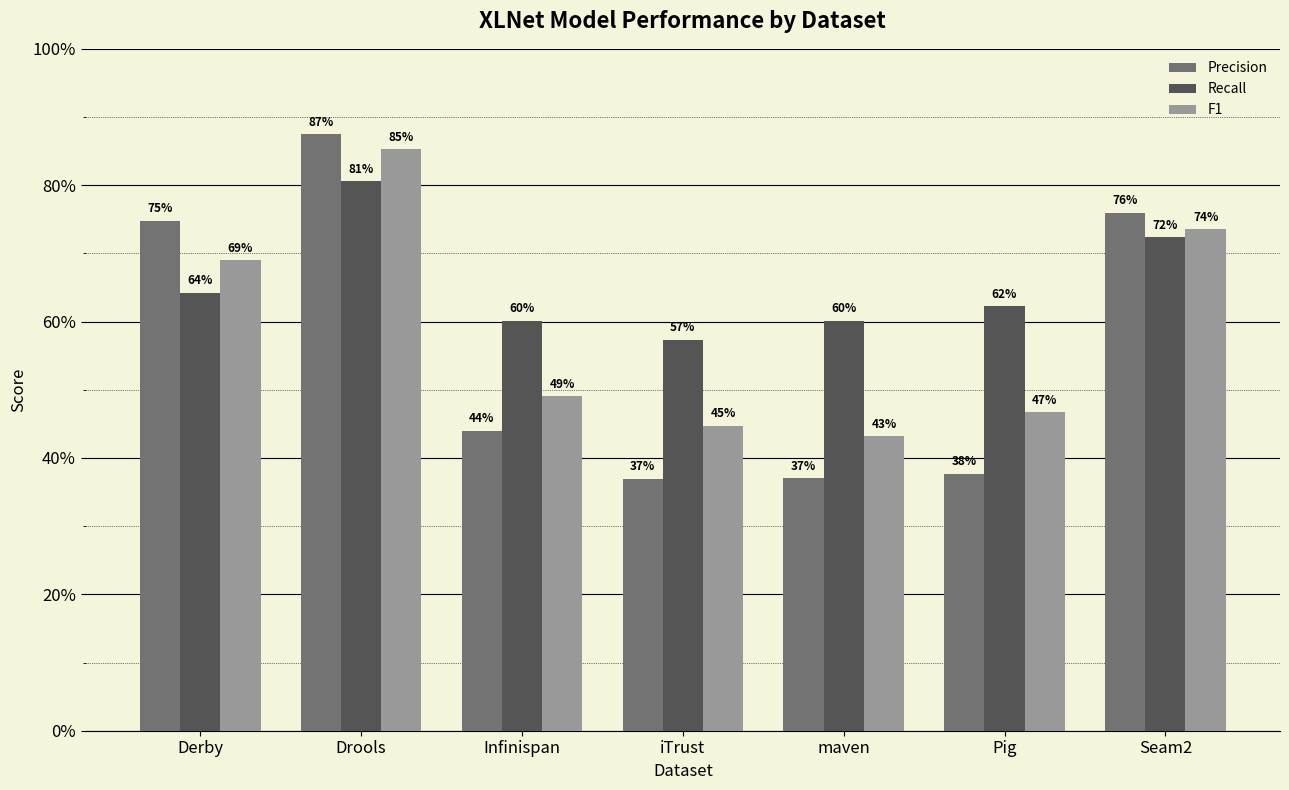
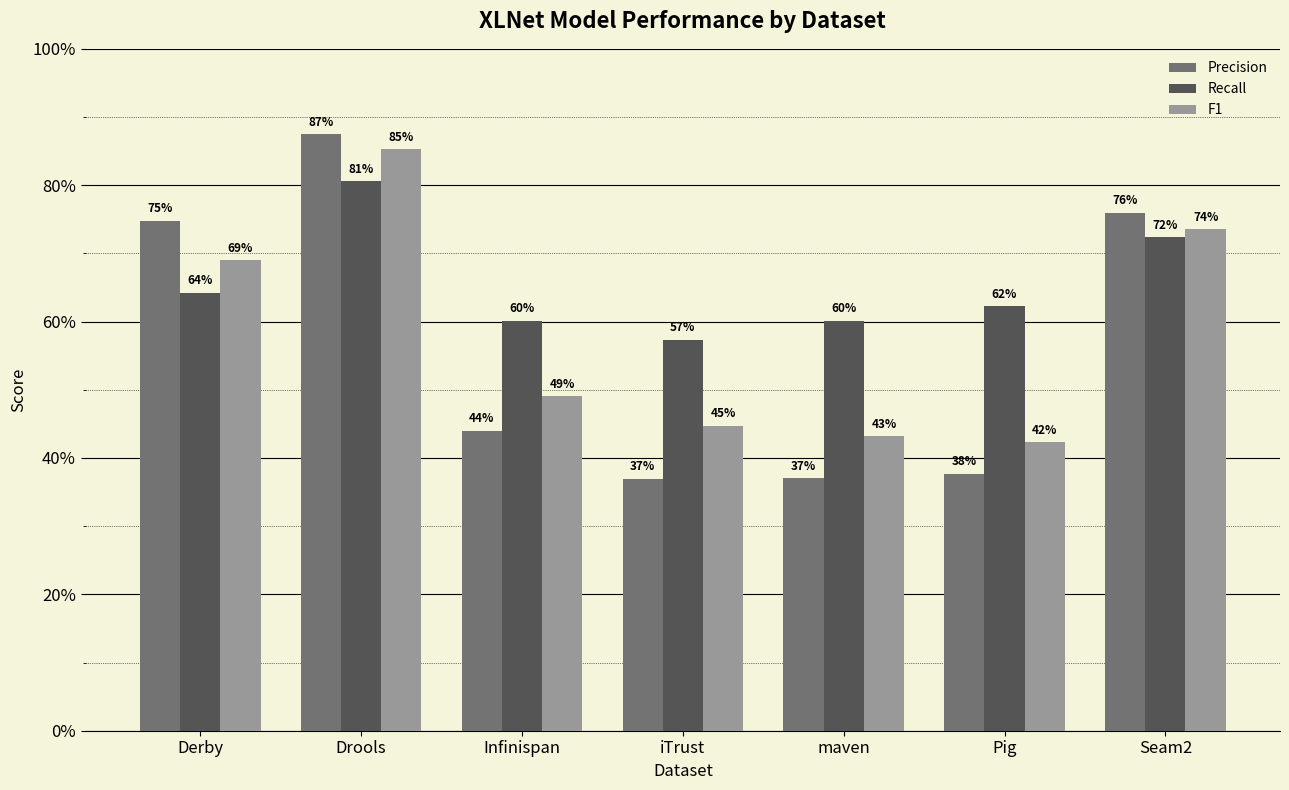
  {
    "F1": {
      "Derby": "69%",
      "Drools": "85%",
      "Infinispan": "49%",
      "iTrust": "45%",
      "maven": "43%",
-     "Pig": "47%",
+     "Pig": "42%",
      "Seam2": "74%"
    }
  }
